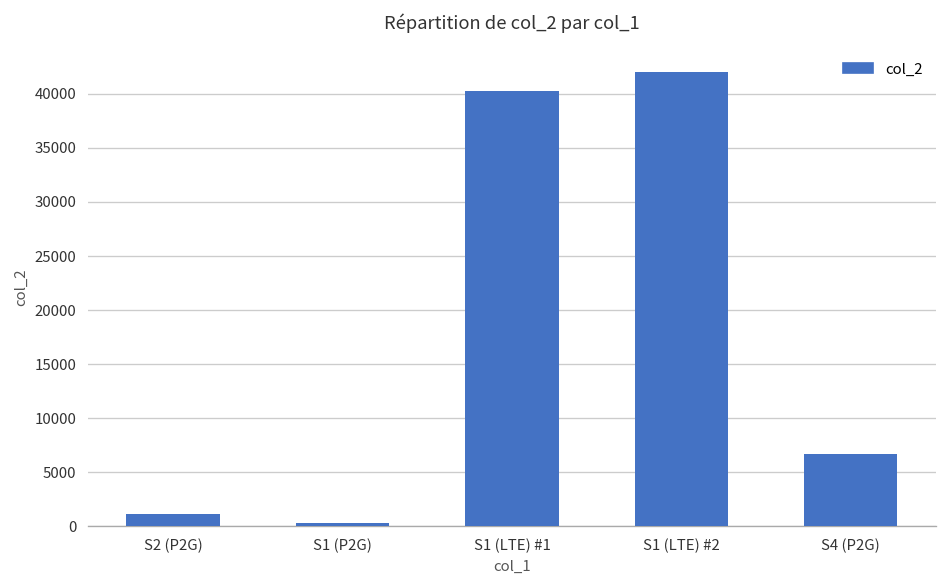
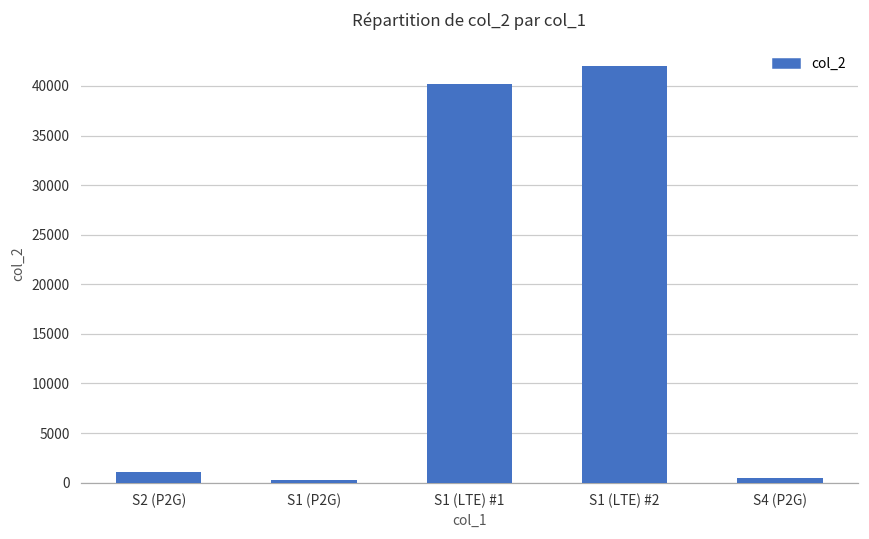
  {
    "S2 (P2G)": 1000,
    "S1 (P2G)": 0,
    "S1 (LTE) #1": 40000,
    "S1 (LTE) #2": 42000,
-   "S4 (P2G)": 7000
+   "S4 (P2G)": 0
  }
